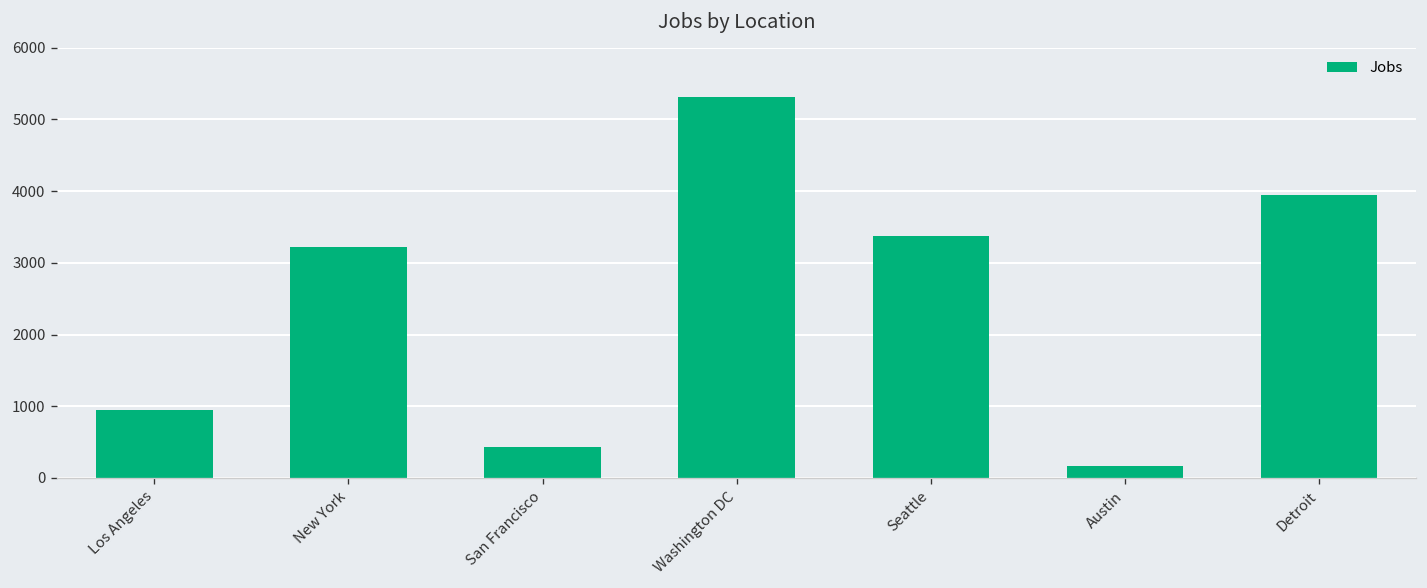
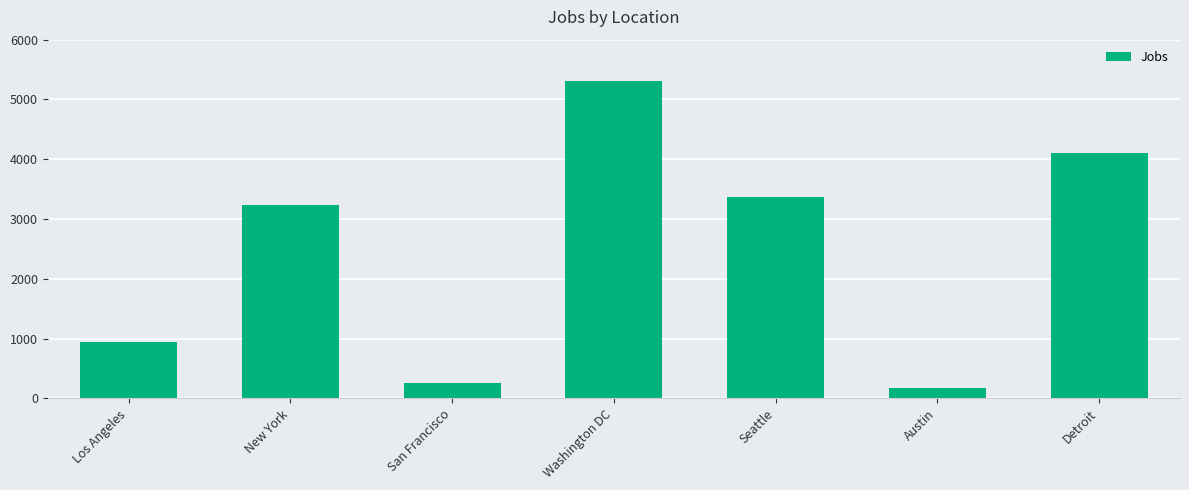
  {
    "Los Angeles": 900,
    "New York": 3200,
-   "San Francisco": 400,
+   "San Francisco": 300,
    "Washington DC": 5300,
    "Seattle": 3400,
    "Austin": 200,
-   "Detroit": 3900
+   "Detroit": 4100
  }
